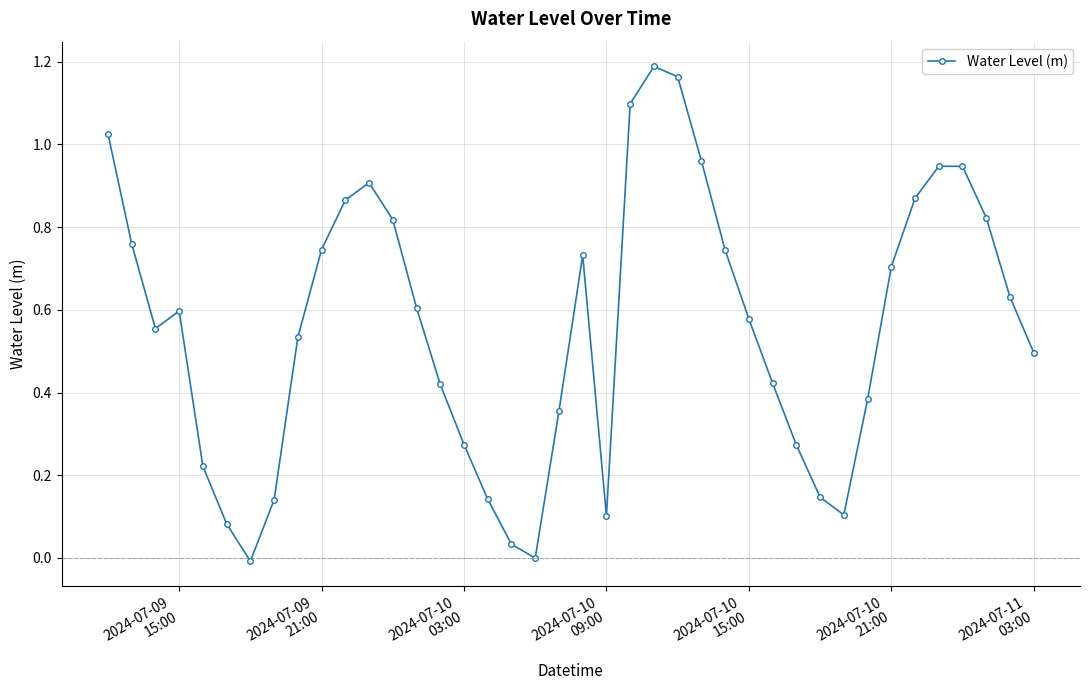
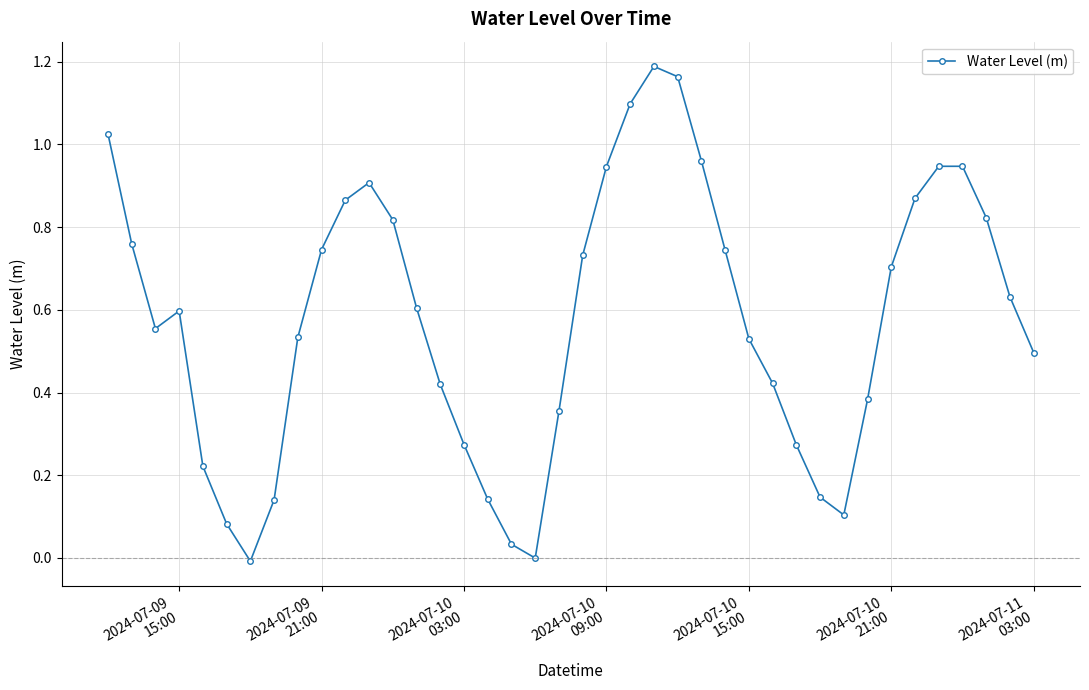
  {
    "2024-07-09 15:00": 0.60,
    "2024-07-09 21:00": 0.75,
    "2024-07-10 03:00": 0.27,
-   "2024-07-10 09:00": 0.10,
-   "2024-07-10 15:00": 0.58,
+   "2024-07-10 09:00": 0.95,
+   "2024-07-10 15:00": 0.53,
    "2024-07-10 21:00": 0.70,
    "2024-07-11 03:00": 0.50
  }
